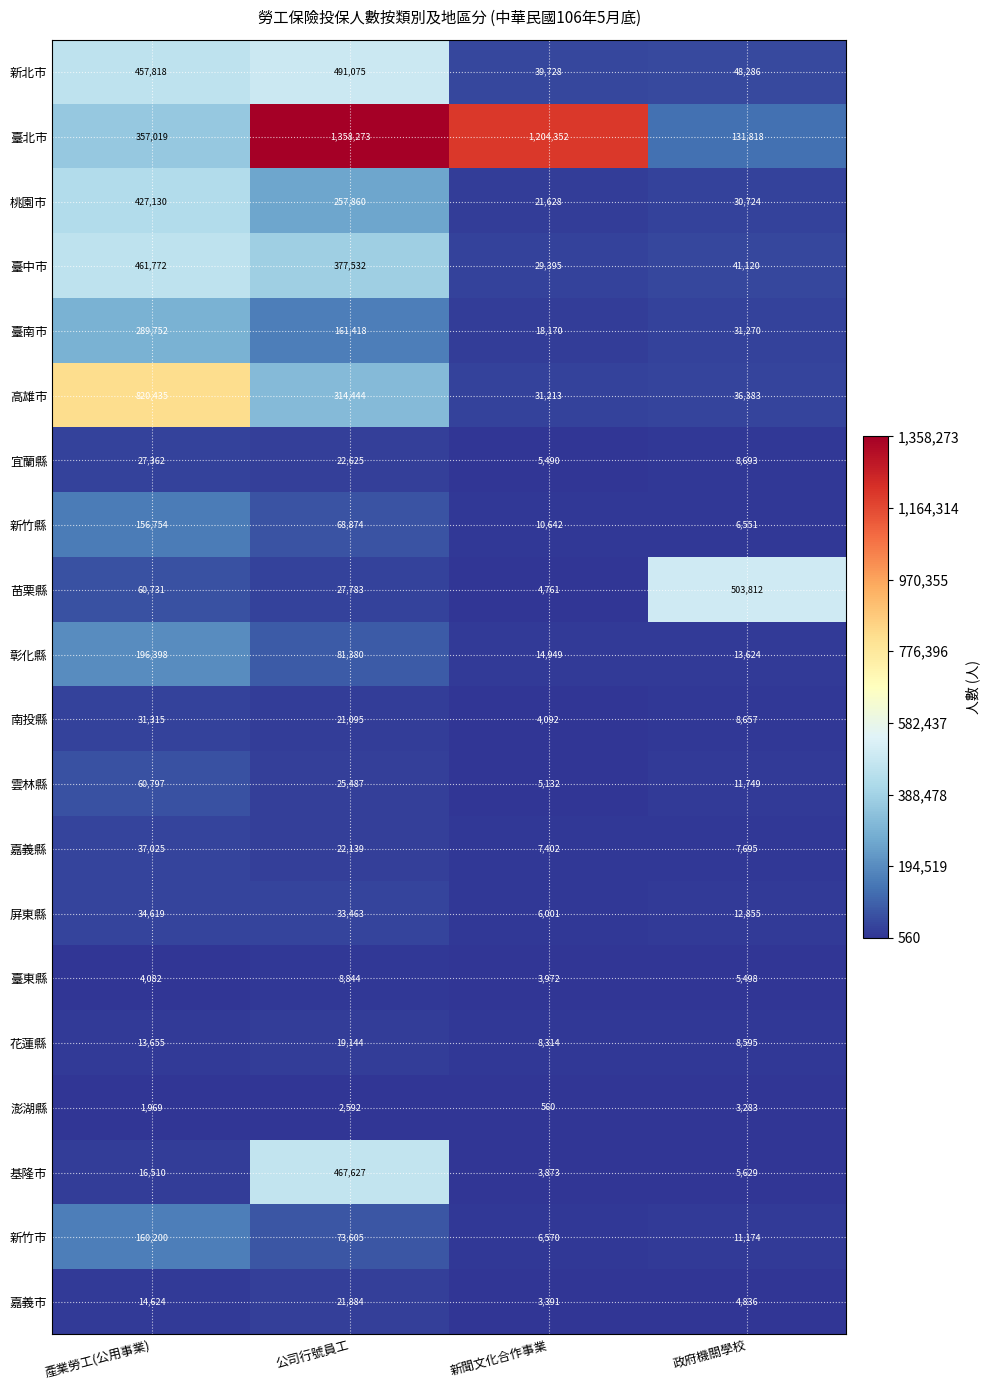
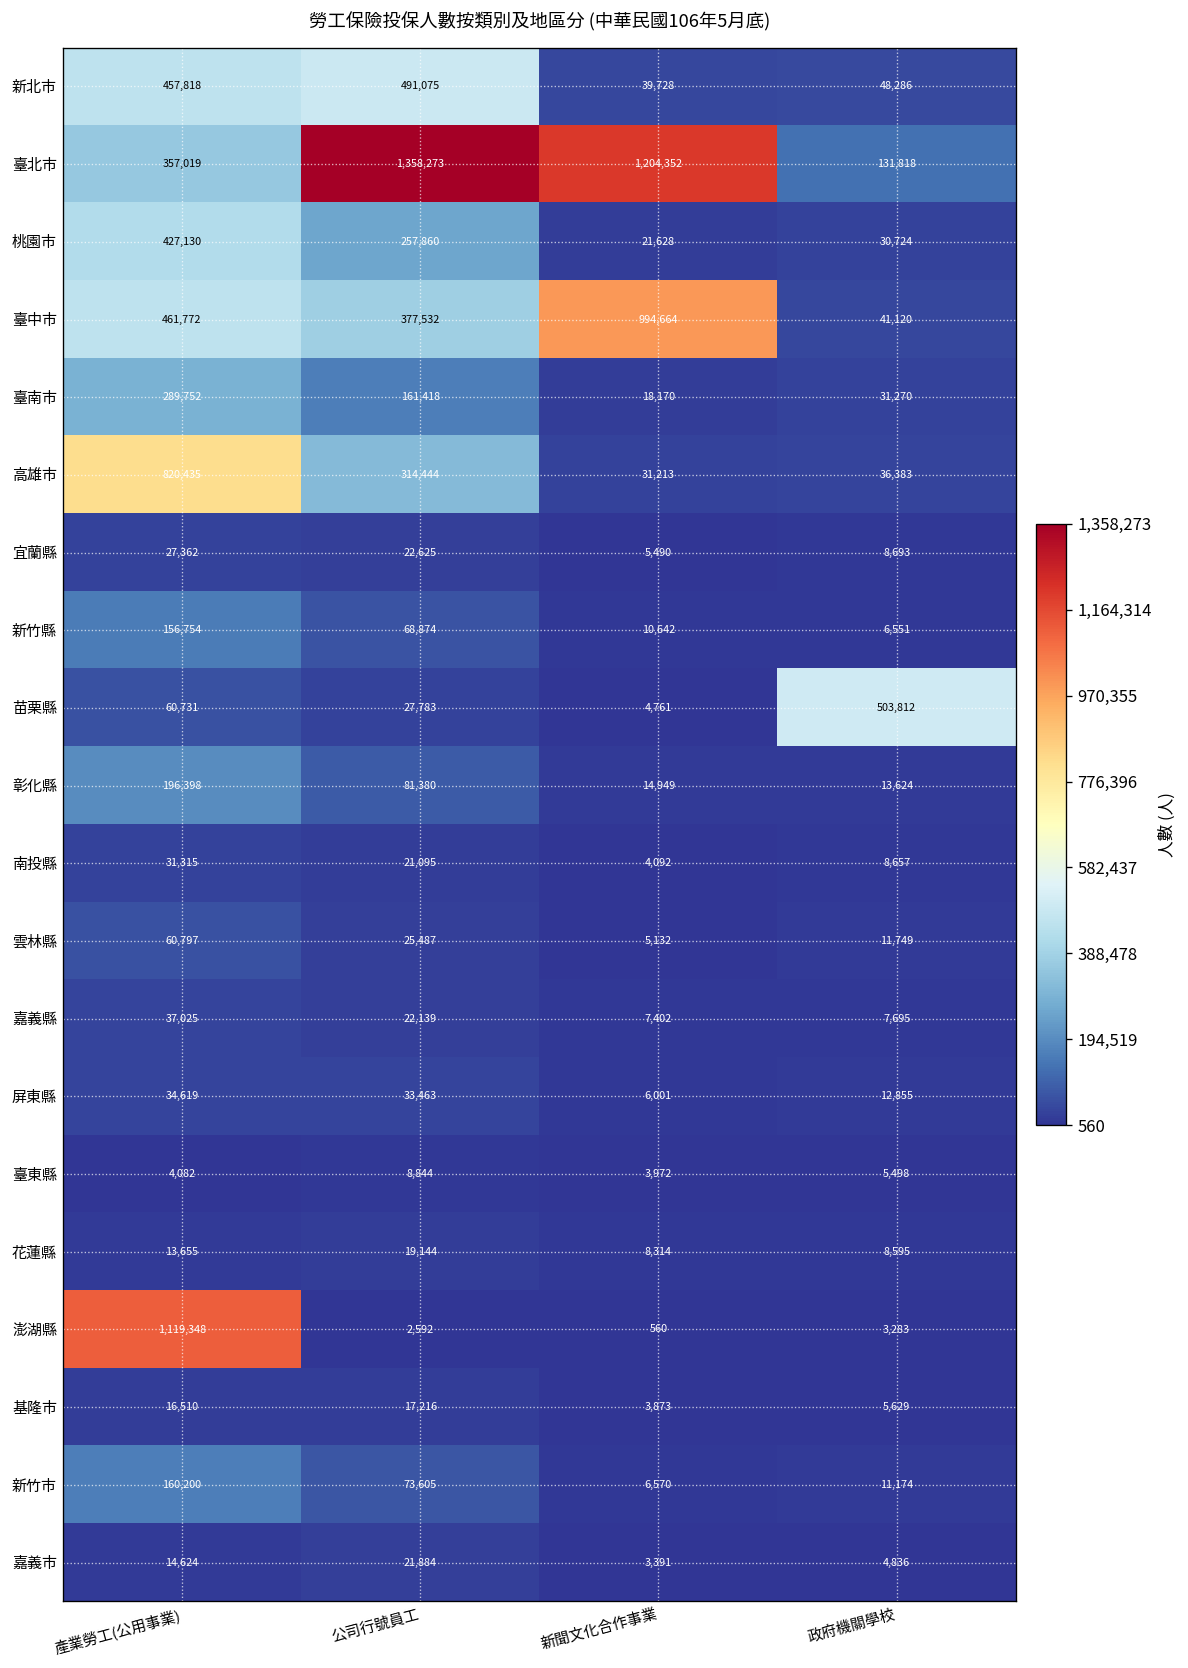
  {
    "新北市": {
      "產業勞工(公用事業)": "457,818",
      "公司行號員工": "491,075",
      "新聞文化合作事業": "39,728",
      "政府機關學校": "48,286"
    },
    "臺北市": {
      "產業勞工(公用事業)": "357,019",
      "公司行號員工": "1,358,273",
      "新聞文化合作事業": "1,204,352",
      "政府機關學校": "131,818"
    },
    "桃園市": {
      "產業勞工(公用事業)": "427,130",
      "公司行號員工": "257,860",
      "新聞文化合作事業": "21,628",
      "政府機關學校": "30,724"
    },
    "臺中市": {
      "產業勞工(公用事業)": "461,772",
      "公司行號員工": "377,532",
-     "新聞文化合作事業": "29,395",
+     "新聞文化合作事業": "994,664",
      "政府機關學校": "41,120"
    },
    "臺南市": {
      "產業勞工(公用事業)": "289,752",
      "公司行號員工": "161,418",
      "新聞文化合作事業": "18,170",
      "政府機關學校": "31,270"
    },
    "高雄市": {
      "產業勞工(公用事業)": "820,435",
      "公司行號員工": "314,444",
      "新聞文化合作事業": "31,213",
      "政府機關學校": "36,383"
    },
    "宜蘭縣": {
      "產業勞工(公用事業)": "27,362",
      "公司行號員工": "22,625",
      "新聞文化合作事業": "5,490",
      "政府機關學校": "8,693"
    },
    "新竹縣": {
      "產業勞工(公用事業)": "156,754",
      "公司行號員工": "68,874",
      "新聞文化合作事業": "10,642",
      "政府機關學校": "6,551"
    },
    "苗栗縣": {
      "產業勞工(公用事業)": "60,731",
      "公司行號員工": "27,783",
      "新聞文化合作事業": "4,761",
      "政府機關學校": "503,812"
    },
    "彰化縣": {
      "產業勞工(公用事業)": "196,398",
      "公司行號員工": "81,380",
      "新聞文化合作事業": "14,949",
      "政府機關學校": "13,624"
    },
    "南投縣": {
      "產業勞工(公用事業)": "31,315",
      "公司行號員工": "21,095",
      "新聞文化合作事業": "4,092",
      "政府機關學校": "8,657"
    },
    "雲林縣": {
      "產業勞工(公用事業)": "60,797",
      "公司行號員工": "25,487",
      "新聞文化合作事業": "5,132",
      "政府機關學校": "11,749"
    },
    "嘉義縣": {
      "產業勞工(公用事業)": "37,025",
      "公司行號員工": "22,139",
      "新聞文化合作事業": "7,402",
      "政府機關學校": "7,695"
    },
    "屏東縣": {
      "產業勞工(公用事業)": "34,619",
      "公司行號員工": "33,463",
      "新聞文化合作事業": "6,001",
      "政府機關學校": "12,855"
    },
    "臺東縣": {
      "產業勞工(公用事業)": "4,082",
      "公司行號員工": "8,844",
      "新聞文化合作事業": "3,972",
      "政府機關學校": "5,498"
    },
    "花蓮縣": {
      "產業勞工(公用事業)": "13,655",
      "公司行號員工": "19,144",
      "新聞文化合作事業": "8,314",
      "政府機關學校": "8,595"
    },
    "澎湖縣": {
-     "產業勞工(公用事業)": "1,969",
+     "產業勞工(公用事業)": "1,119,348",
      "公司行號員工": "2,592",
      "新聞文化合作事業": "560",
      "政府機關學校": "3,283"
    },
    "基隆市": {
      "產業勞工(公用事業)": "16,510",
-     "公司行號員工": "467,627",
+     "公司行號員工": "17,216",
      "新聞文化合作事業": "3,873",
      "政府機關學校": "5,629"
    },
    "新竹市": {
      "產業勞工(公用事業)": "160,200",
      "公司行號員工": "73,605",
      "新聞文化合作事業": "6,570",
      "政府機關學校": "11,174"
    },
    "嘉義市": {
      "產業勞工(公用事業)": "14,624",
      "公司行號員工": "21,884",
      "新聞文化合作事業": "3,391",
      "政府機關學校": "4,836"
    }
  }
